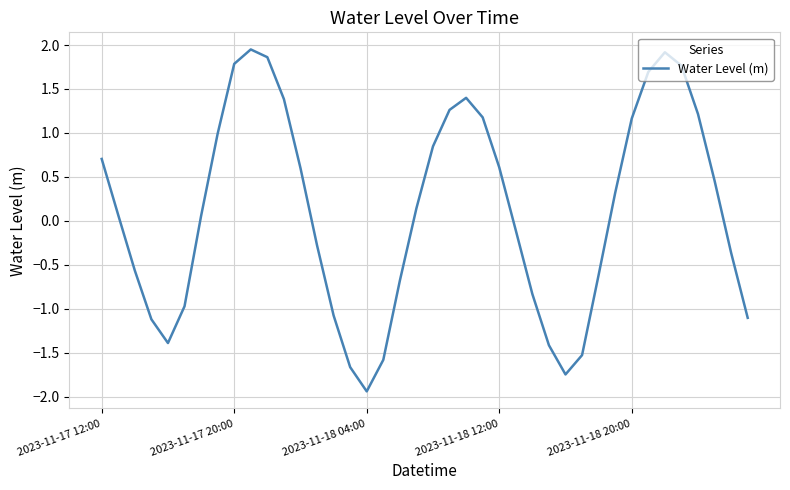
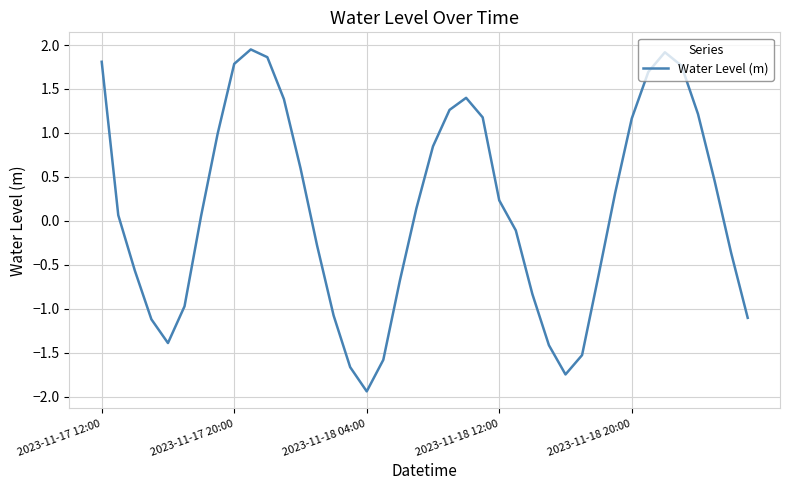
  {
-   "2023-11-17 12:00": 0.7,
+   "2023-11-17 12:00": 1.8,
    "2023-11-17 20:00": 1.8,
    "2023-11-18 04:00": -1.9,
-   "2023-11-18 12:00": 0.6,
+   "2023-11-18 12:00": 0.2,
    "2023-11-18 20:00": 1.2
  }
